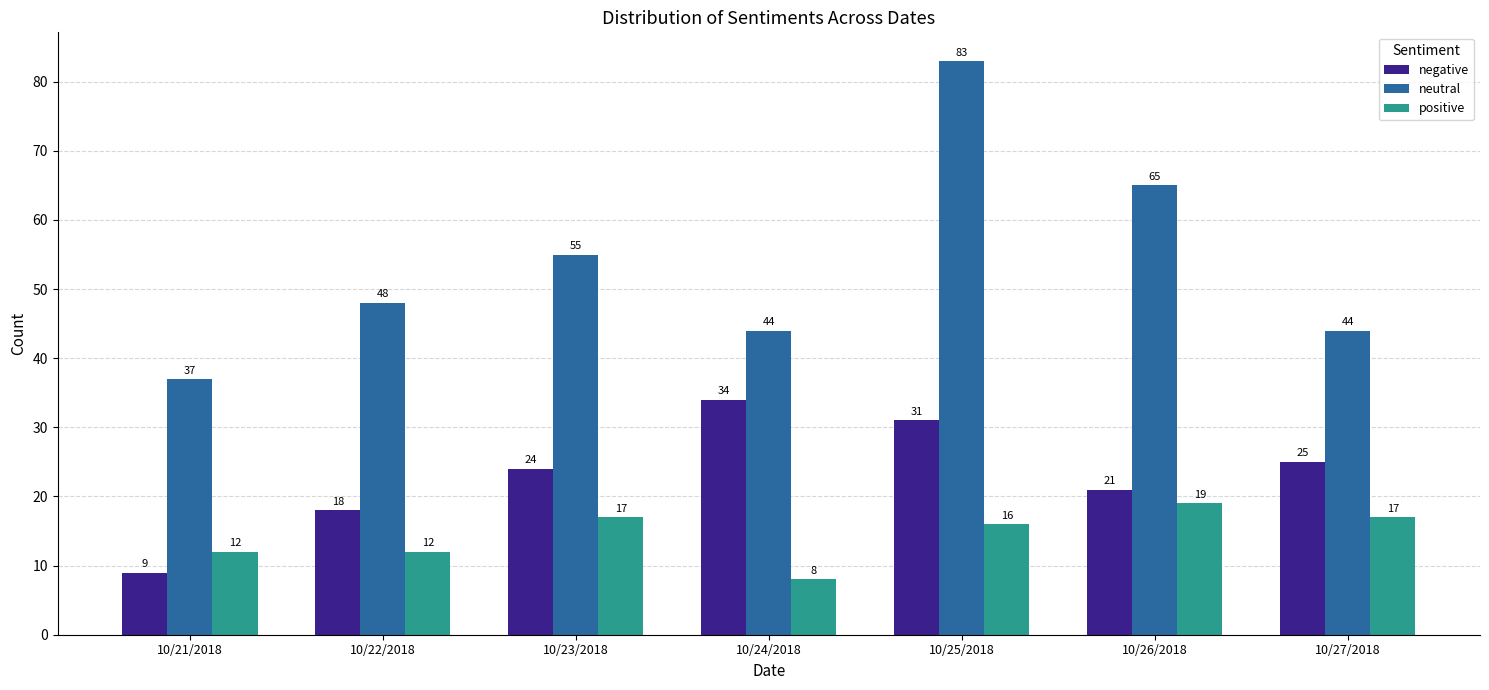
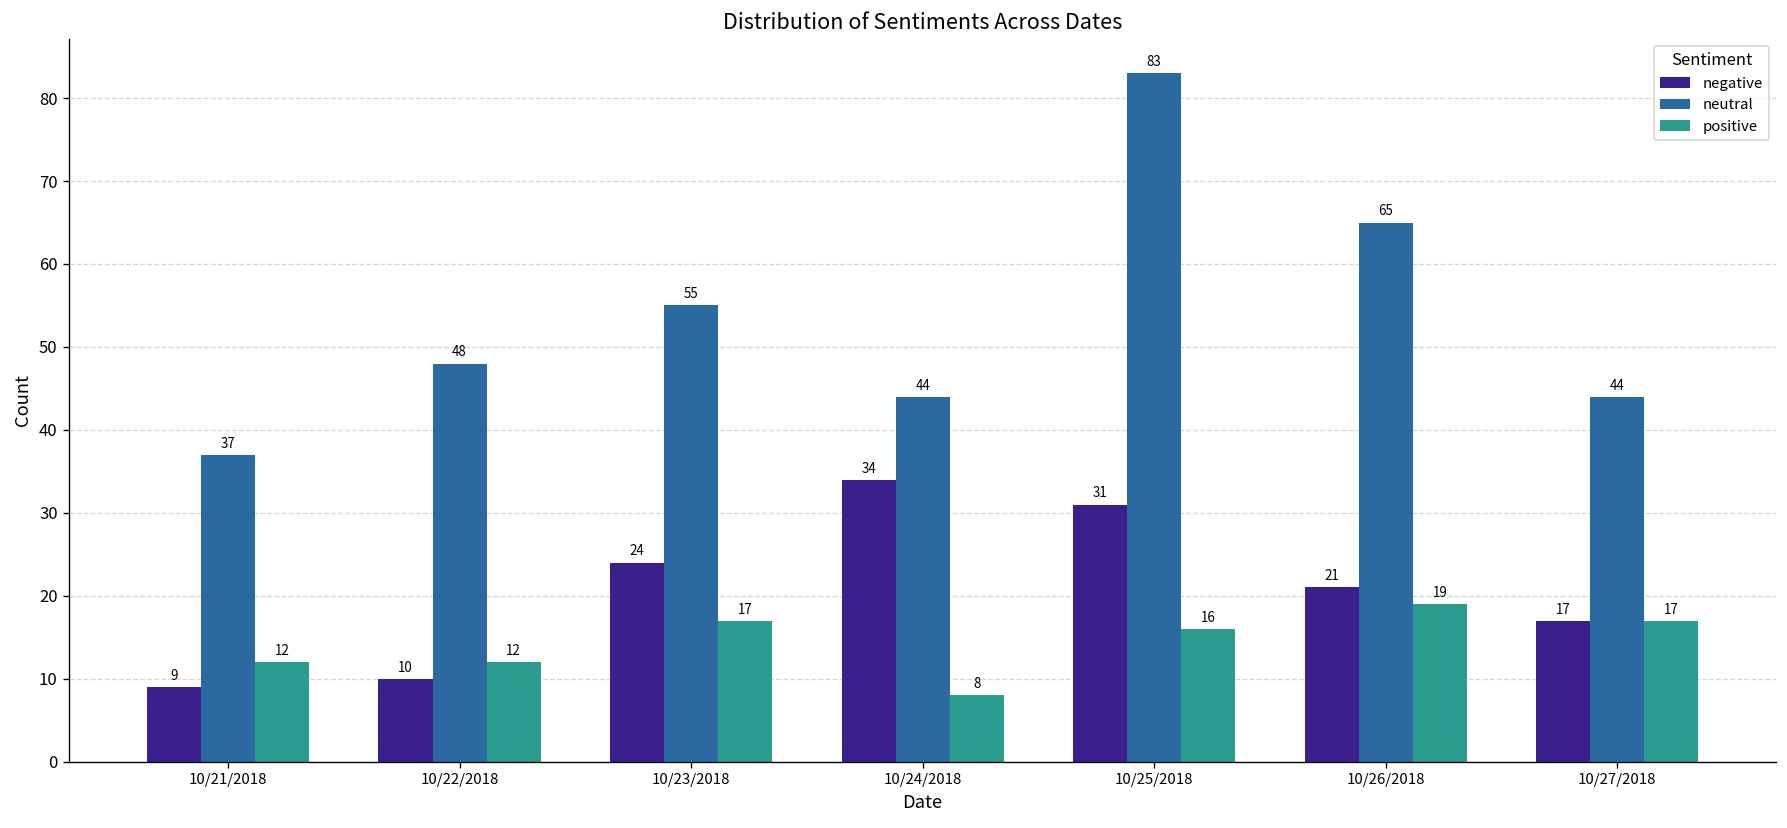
  {
    "negative": {
      "10/21/2018": 9,
-     "10/22/2018": 18,
+     "10/22/2018": 10,
      "10/23/2018": 24,
      "10/24/2018": 34,
      "10/25/2018": 31,
      "10/26/2018": 21,
-     "10/27/2018": 25
+     "10/27/2018": 17
    }
  }
